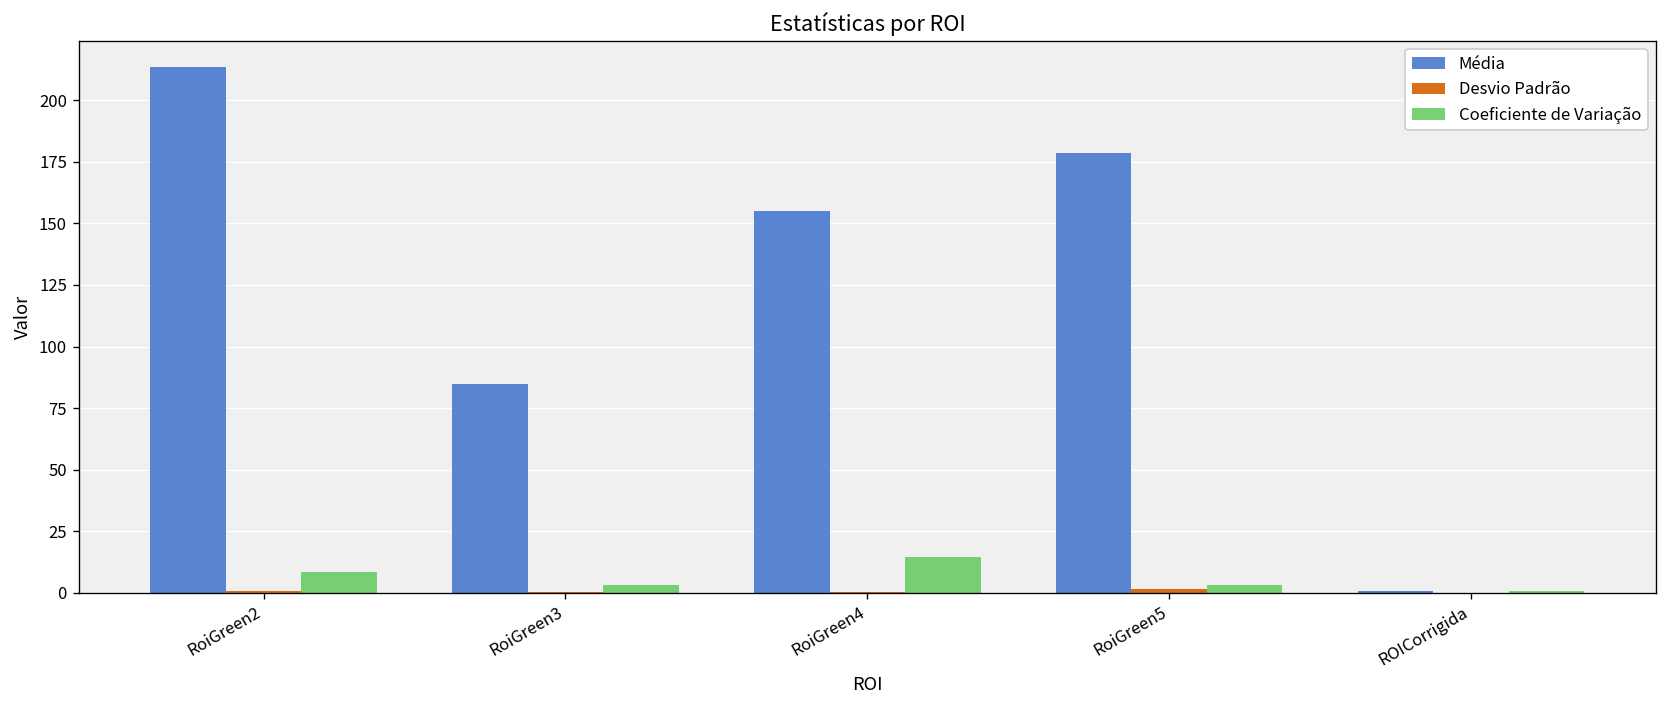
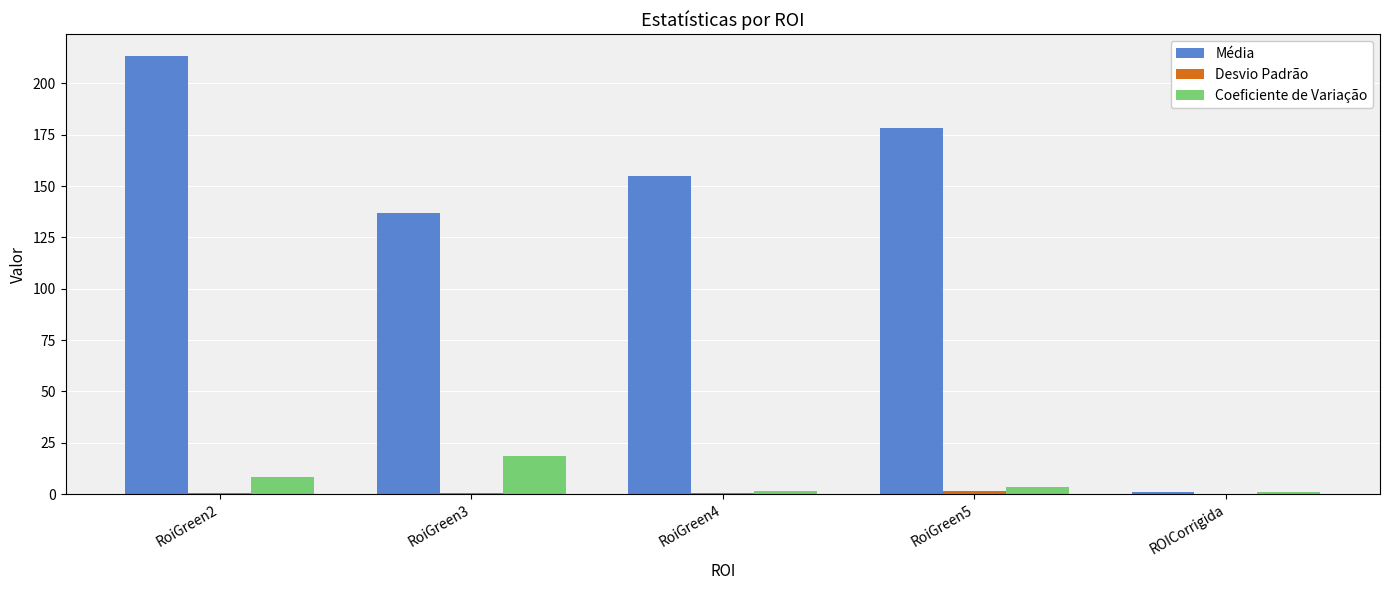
  {
    "Média": {
      "RoiGreen2": 213,
-     "RoiGreen3": 85,
+     "RoiGreen3": 137,
      "RoiGreen4": 155,
      "RoiGreen5": 178
    },
    "Desvio Padrão": {
      "RoiGreen5": 1
    },
    "Coeficiente de Variação": {
      "RoiGreen2": 9,
-     "RoiGreen3": 3,
-     "RoiGreen4": 15,
+     "RoiGreen3": 18,
+     "RoiGreen4": 2,
      "RoiGreen5": 3
    }
  }
